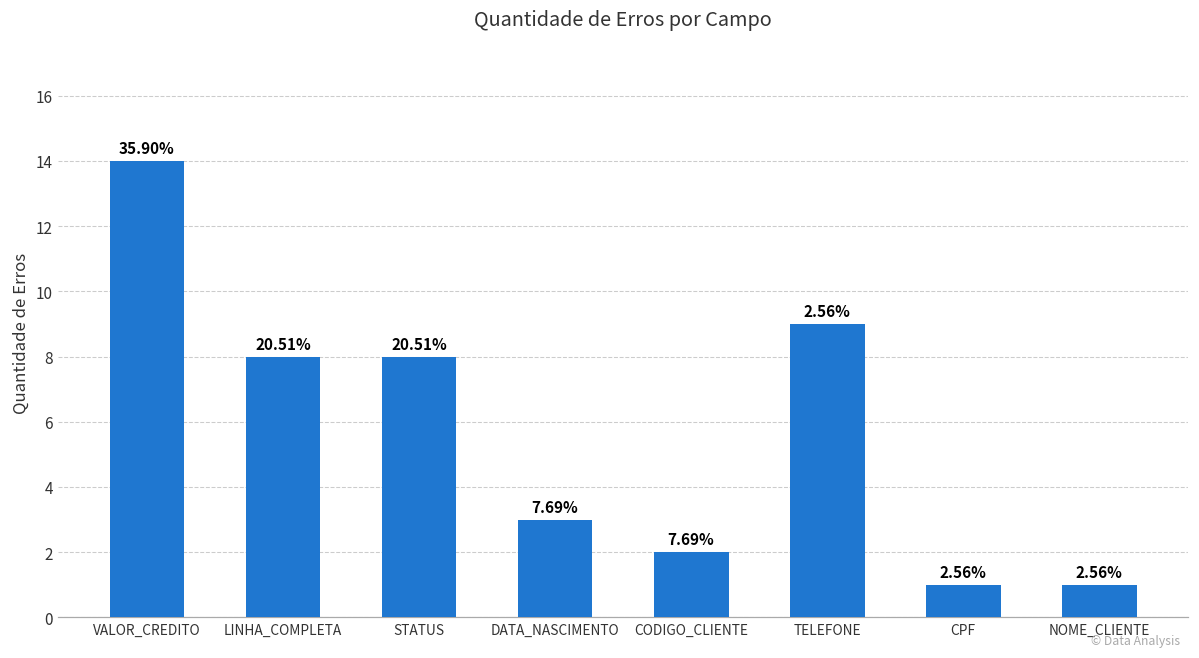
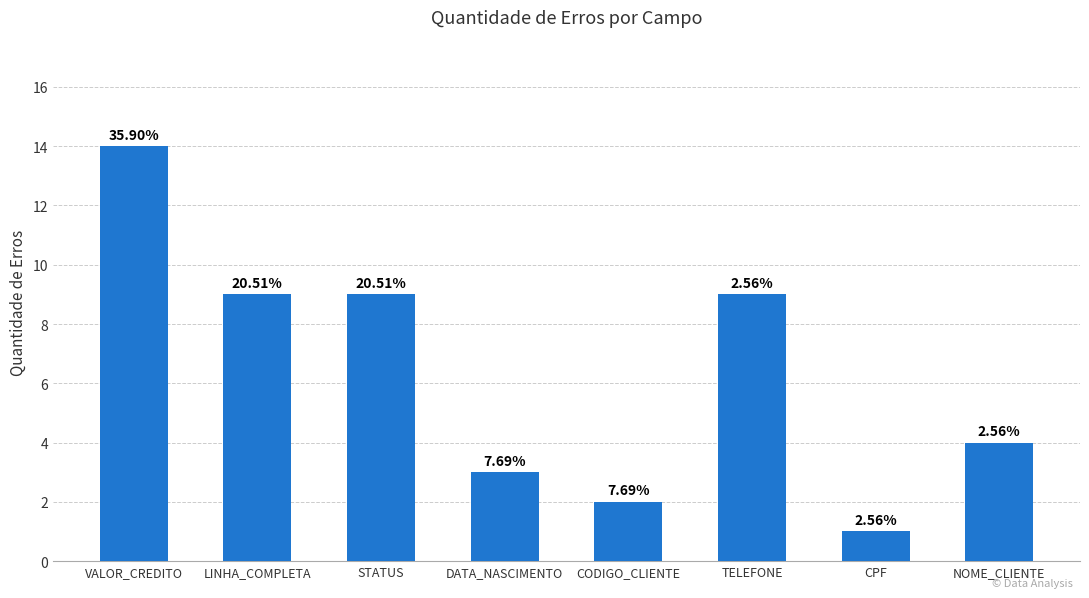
  {
-   "LINHA_COMPLETA": 8,
-   "STATUS": 8,
-   "NOME_CLIENTE": 1
+   "LINHA_COMPLETA": 9,
+   "STATUS": 9,
+   "NOME_CLIENTE": 4
  }
